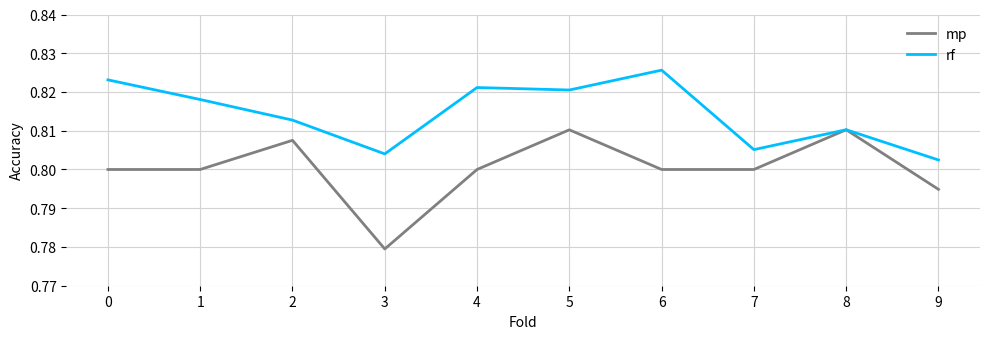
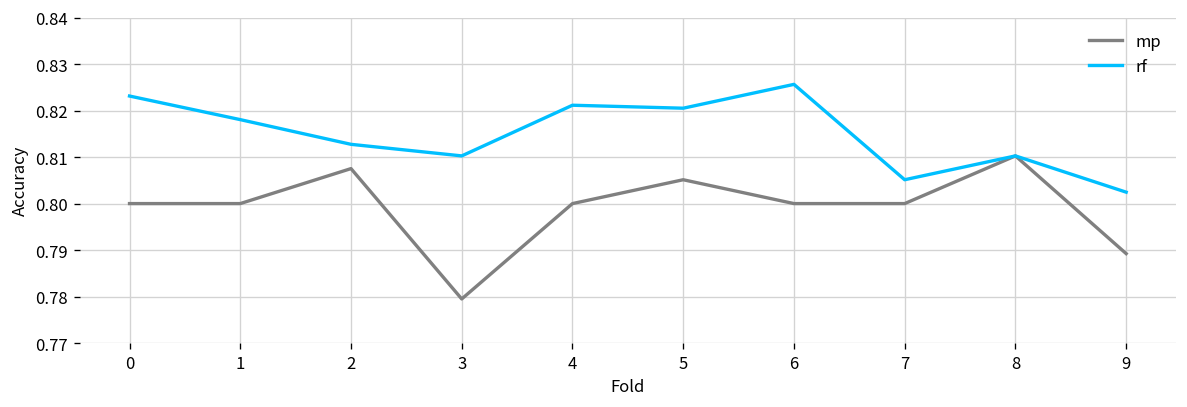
  {
    "mp": {
      "0": 0.800,
      "1": 0.800,
      "2": 0.808,
      "3": 0.779,
      "4": 0.800,
-     "5": 0.810,
+     "5": 0.805,
      "6": 0.800,
      "7": 0.800,
-     "9": 0.795
+     "9": 0.789
    },
    "rf": {
      "0": 0.823,
      "1": 0.818,
      "2": 0.813,
-     "3": 0.804,
+     "3": 0.810,
      "4": 0.821,
      "5": 0.821,
      "6": 0.826,
      "7": 0.805,
      "9": 0.802
    }
  }
